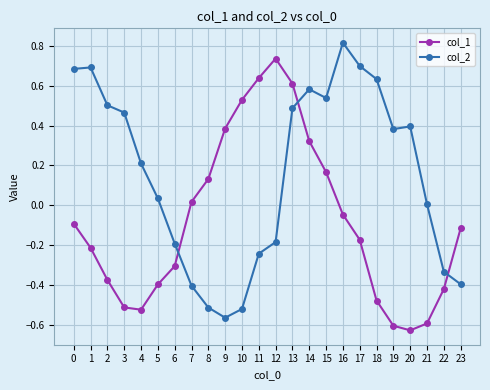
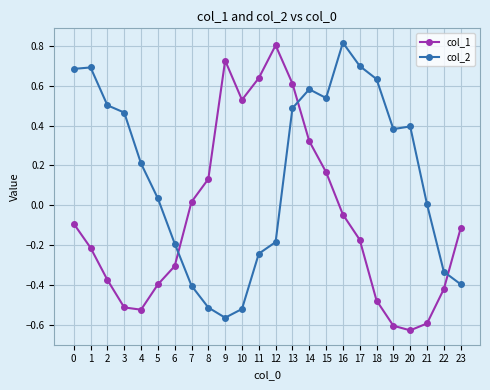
  {
    "col_1": {
      "0": -0.09,
      "1": -0.21,
      "2": -0.38,
      "3": -0.51,
      "4": -0.52,
      "5": -0.40,
      "6": -0.31,
      "7": 0.02,
      "8": 0.13,
-     "9": 0.39,
+     "9": 0.73,
      "10": 0.53,
      "11": 0.64,
-     "12": 0.74,
+     "12": 0.80,
      "13": 0.61,
      "14": 0.32,
      "15": 0.17,
      "16": -0.05,
      "17": -0.17,
      "18": -0.48,
      "19": -0.61,
      "20": -0.63,
      "21": -0.59,
      "22": -0.42,
      "23": -0.12
    },
    "col_2": {
      "0": 0.68,
      "1": 0.69,
      "2": 0.50,
      "3": 0.47,
      "4": 0.21,
      "5": 0.03,
      "6": -0.19,
      "7": -0.40,
      "8": -0.51,
      "9": -0.57,
      "10": -0.52,
      "11": -0.24,
      "12": -0.18,
      "13": 0.49,
      "14": 0.58,
      "15": 0.54,
      "16": 0.82,
      "17": 0.70,
      "18": 0.63,
      "19": 0.38,
      "20": 0.40,
      "21": 0.01,
      "22": -0.33,
      "23": -0.40
    }
  }
